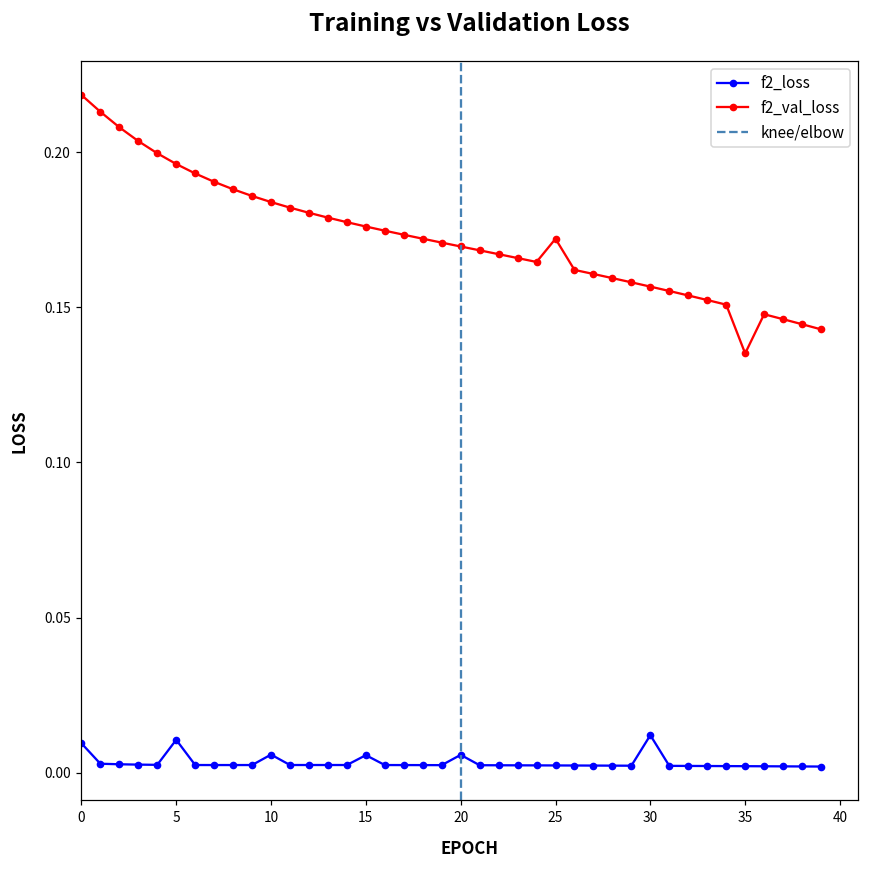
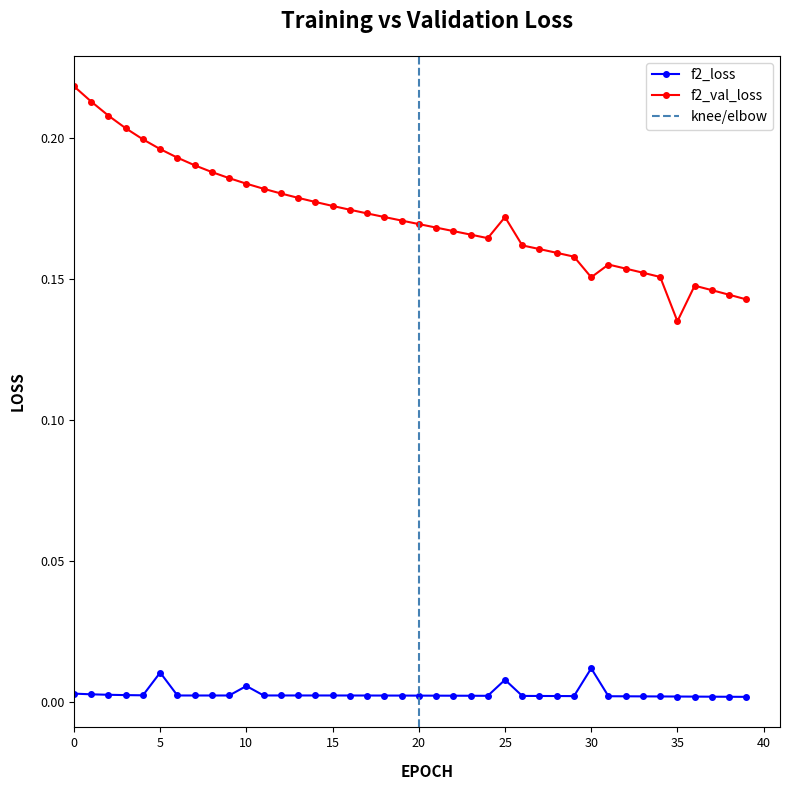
  {
    "f2_loss": {
-     "0": 0.009,
+     "0": 0.003,
      "5": 0.011,
      "10": 0.006,
-     "15": 0.006,
-     "20": 0.006,
-     "25": 0.002,
+     "15": 0.002,
+     "20": 0.002,
+     "25": 0.008,
      "30": 0.012,
      "35": 0.002
    },
    "f2_val_loss": {
      "0": 0.218,
      "5": 0.196,
      "10": 0.184,
      "15": 0.176,
      "20": 0.170,
      "25": 0.172,
-     "30": 0.157,
+     "30": 0.151,
      "35": 0.135
    }
  }
